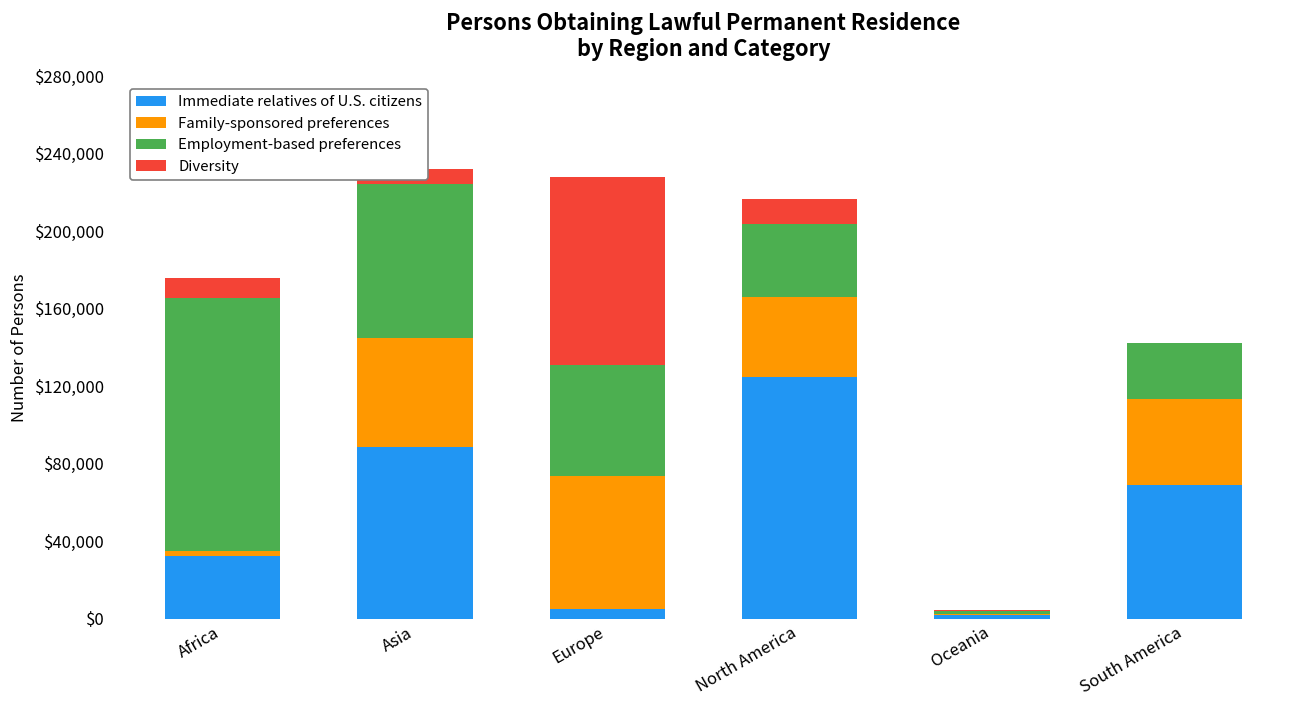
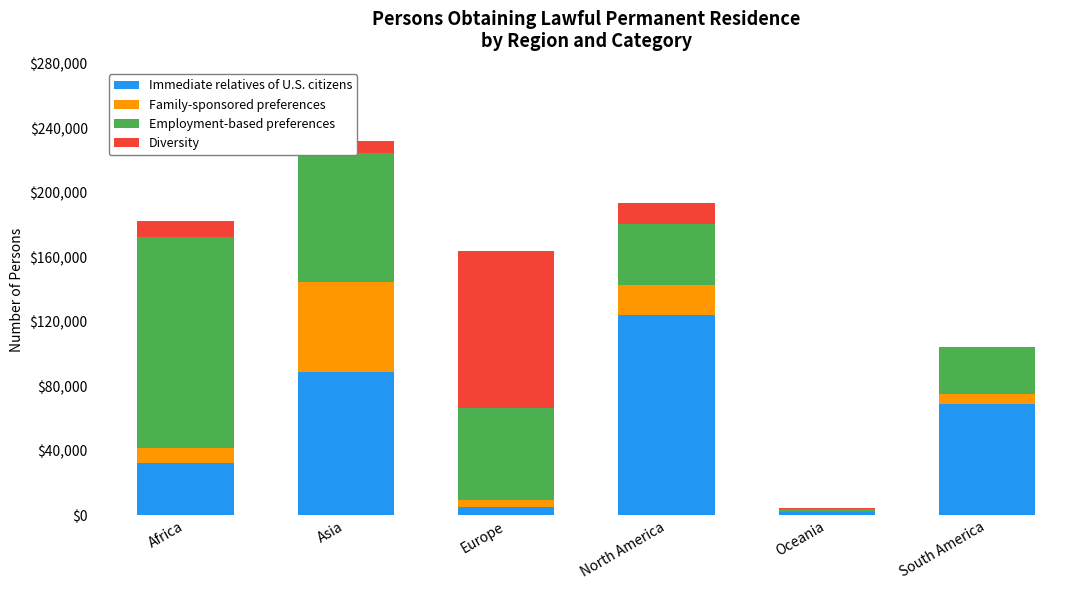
  {
    "Immediate relatives of U.S. citizens": {
      "Africa": "$32,000",
      "Asia": "$89,000",
      "Europe": "$5,000",
      "North America": "$125,000",
      "Oceania": "$2,000",
      "South America": "$69,000"
    },
    "Family-sponsored preferences": {
-     "Africa": "$3,000",
+     "Africa": "$9,000",
      "Asia": "$56,000",
-     "Europe": "$69,000",
-     "North America": "$41,000",
-     "South America": "$44,000"
+     "Europe": "$5,000",
+     "North America": "$19,000",
+     "South America": "$6,000"
    },
    "Employment-based preferences": {
      "Africa": "$131,000",
      "Europe": "$57,000",
      "North America": "$38,000",
      "Oceania": "$2,000",
      "South America": "$29,000"
    },
    "Diversity": {
      "Africa": "$10,000",
      "Europe": "$97,000",
      "North America": "$13,000"
    }
  }
